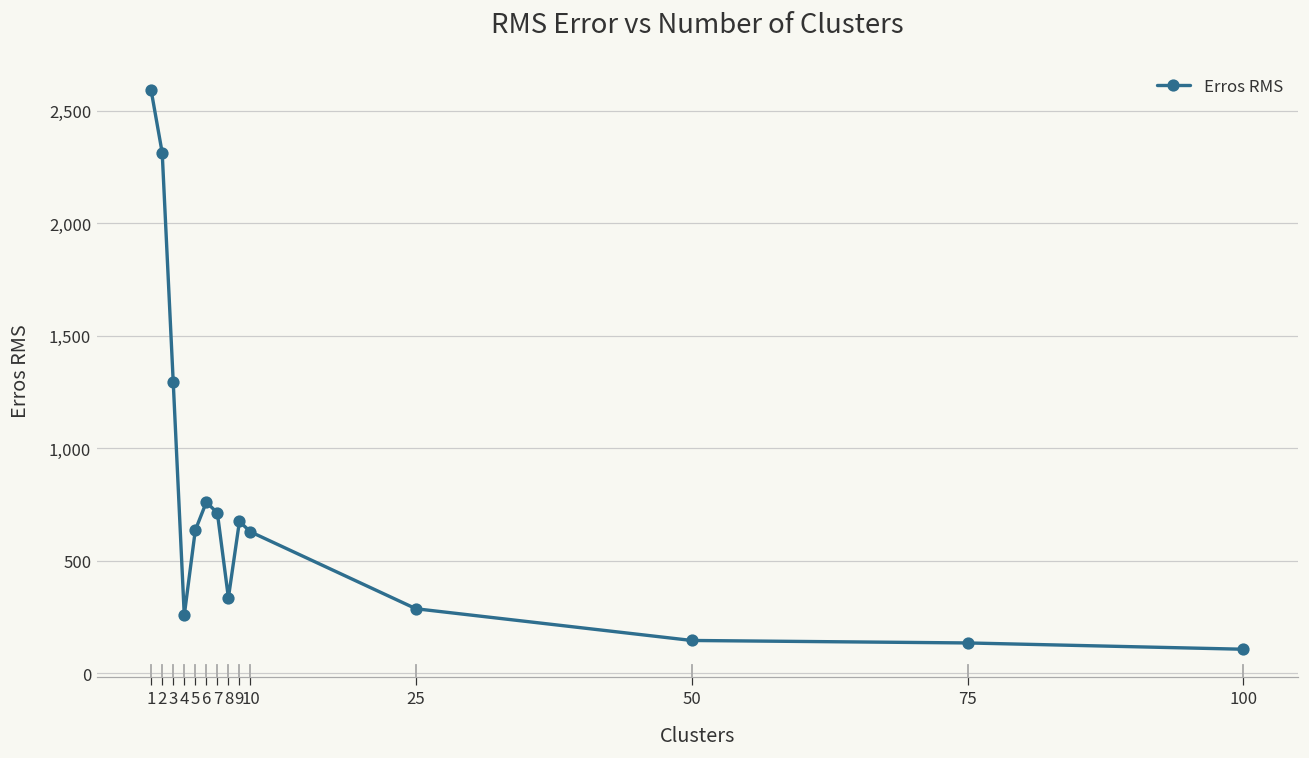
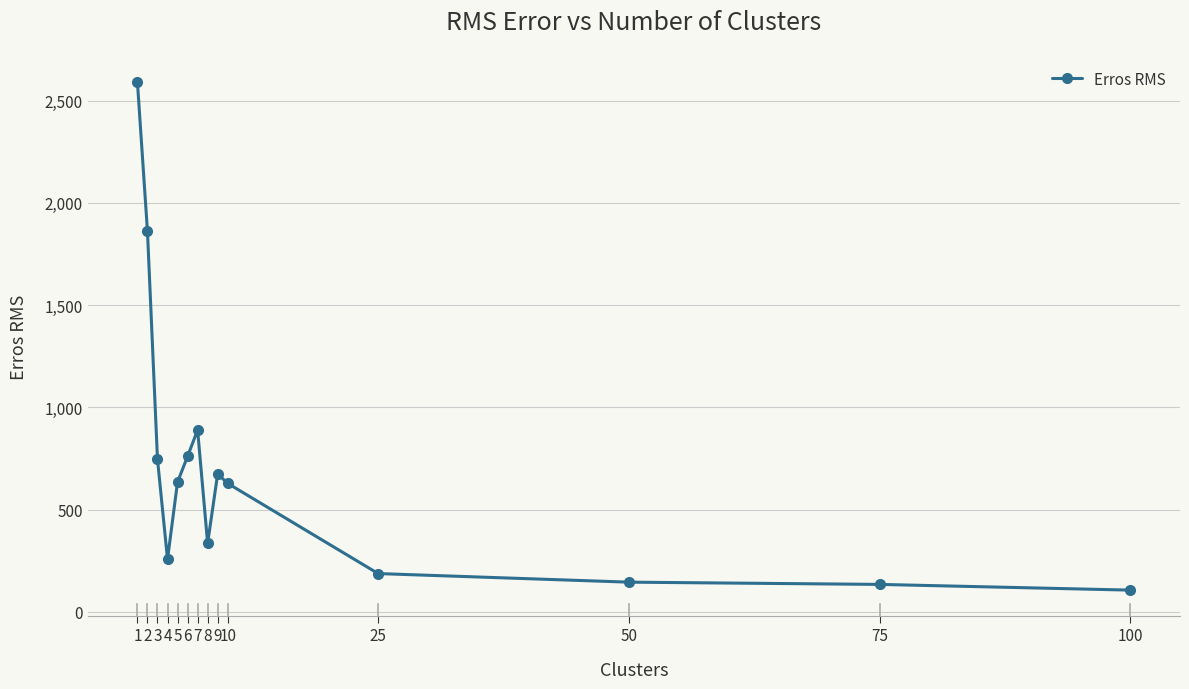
  {
    "1": "2,590",
-   "2": "2,310",
-   "3": "1,290",
+   "2": "1,860",
+   "3": "750",
    "4": "260",
    "5": "640",
    "6": "760",
-   "7": "710",
+   "7": "890",
    "8": "340",
-   "25": "290",
+   "25": "190",
    "50": "150",
    "75": "130",
    "100": "110"
  }
